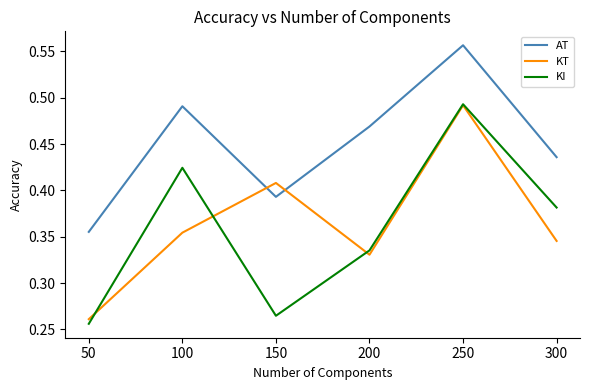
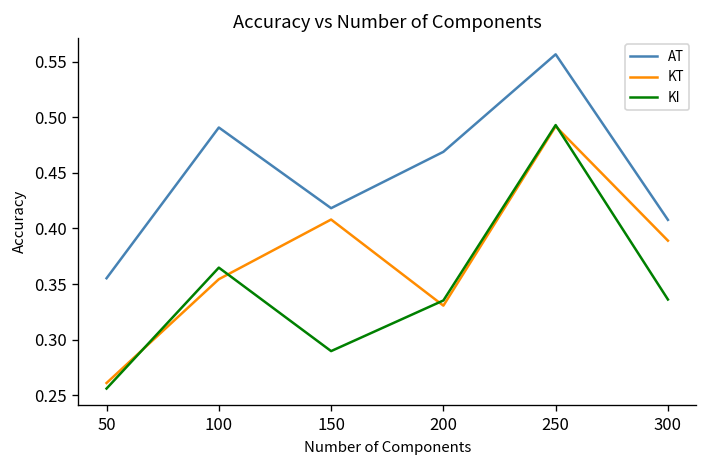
  {
    "AT": {
      "50": 0.36,
      "100": 0.49,
-     "150": 0.39,
+     "150": 0.42,
      "200": 0.47,
      "250": 0.56,
-     "300": 0.44
+     "300": 0.41
    },
    "KT": {
      "50": 0.26,
      "100": 0.35,
      "150": 0.41,
      "200": 0.33,
-     "300": 0.35
+     "300": 0.39
    },
    "KI": {
      "50": 0.26,
-     "100": 0.42,
-     "150": 0.26,
+     "100": 0.36,
+     "150": 0.29,
      "200": 0.34,
-     "300": 0.38
+     "300": 0.34
    }
  }
